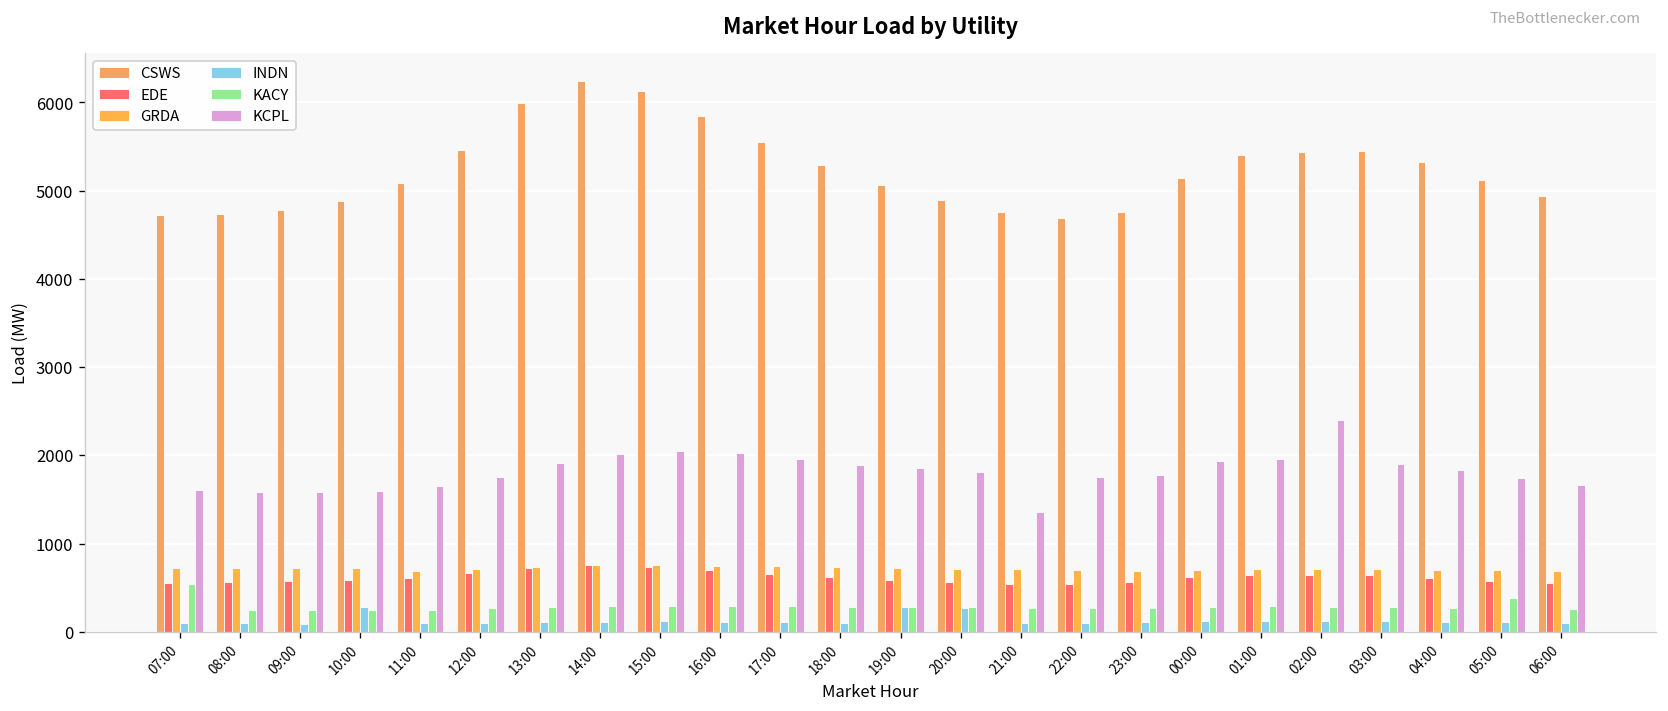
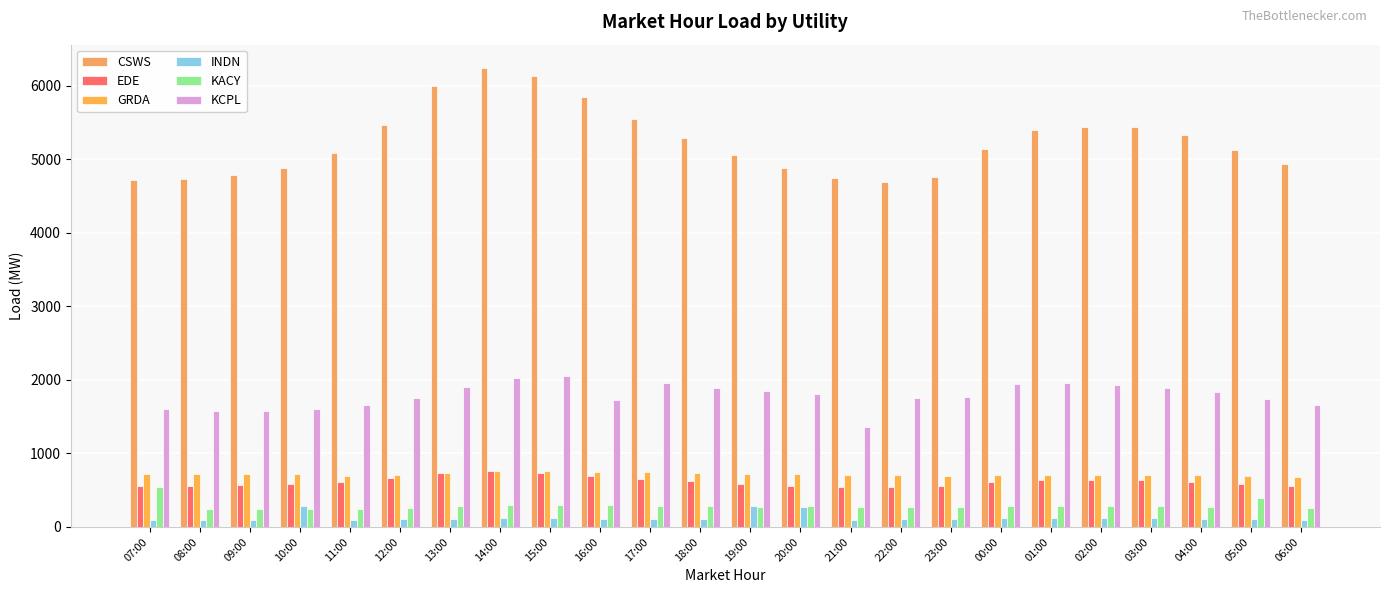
  {
    "INDN": {
      "07:00": 100,
      "08:00": 100,
      "09:00": 100,
      "10:00": 300,
      "11:00": 100,
      "12:00": 100,
      "13:00": 100,
      "14:00": 100,
      "15:00": 100,
      "16:00": 100,
      "17:00": 100,
      "18:00": 100,
      "19:00": 300,
      "20:00": 300,
      "21:00": 100,
      "22:00": 100,
      "23:00": 100,
      "00:00": 100,
      "01:00": 100,
      "02:00": 100,
      "03:00": 100,
      "04:00": 100,
      "05:00": 100,
      "06:00": 100
    },
    "KACY": {
      "07:00": 500,
      "08:00": 200,
      "09:00": 200,
      "10:00": 200,
      "11:00": 200,
      "12:00": 300,
      "13:00": 300,
      "14:00": 300,
      "15:00": 300,
      "16:00": 300,
      "17:00": 300,
      "18:00": 300,
      "19:00": 300,
      "20:00": 300,
      "21:00": 300,
      "22:00": 300,
      "23:00": 300,
      "00:00": 300,
      "01:00": 300,
      "02:00": 300,
      "03:00": 300,
      "04:00": 300,
      "05:00": 400,
      "06:00": 300
    },
    "KCPL": {
      "07:00": 1600,
      "08:00": 1600,
      "09:00": 1600,
      "10:00": 1600,
      "11:00": 1700,
      "12:00": 1800,
      "13:00": 1900,
      "14:00": 2000,
      "15:00": 2000,
-     "16:00": 2000,
+     "16:00": 1700,
      "17:00": 2000,
      "18:00": 1900,
      "19:00": 1900,
      "20:00": 1800,
      "21:00": 1400,
      "22:00": 1800,
      "23:00": 1800,
      "00:00": 1900,
      "01:00": 2000,
-     "02:00": 2400,
+     "02:00": 1900,
      "03:00": 1900,
      "04:00": 1800,
      "05:00": 1700,
      "06:00": 1700
    }
  }
